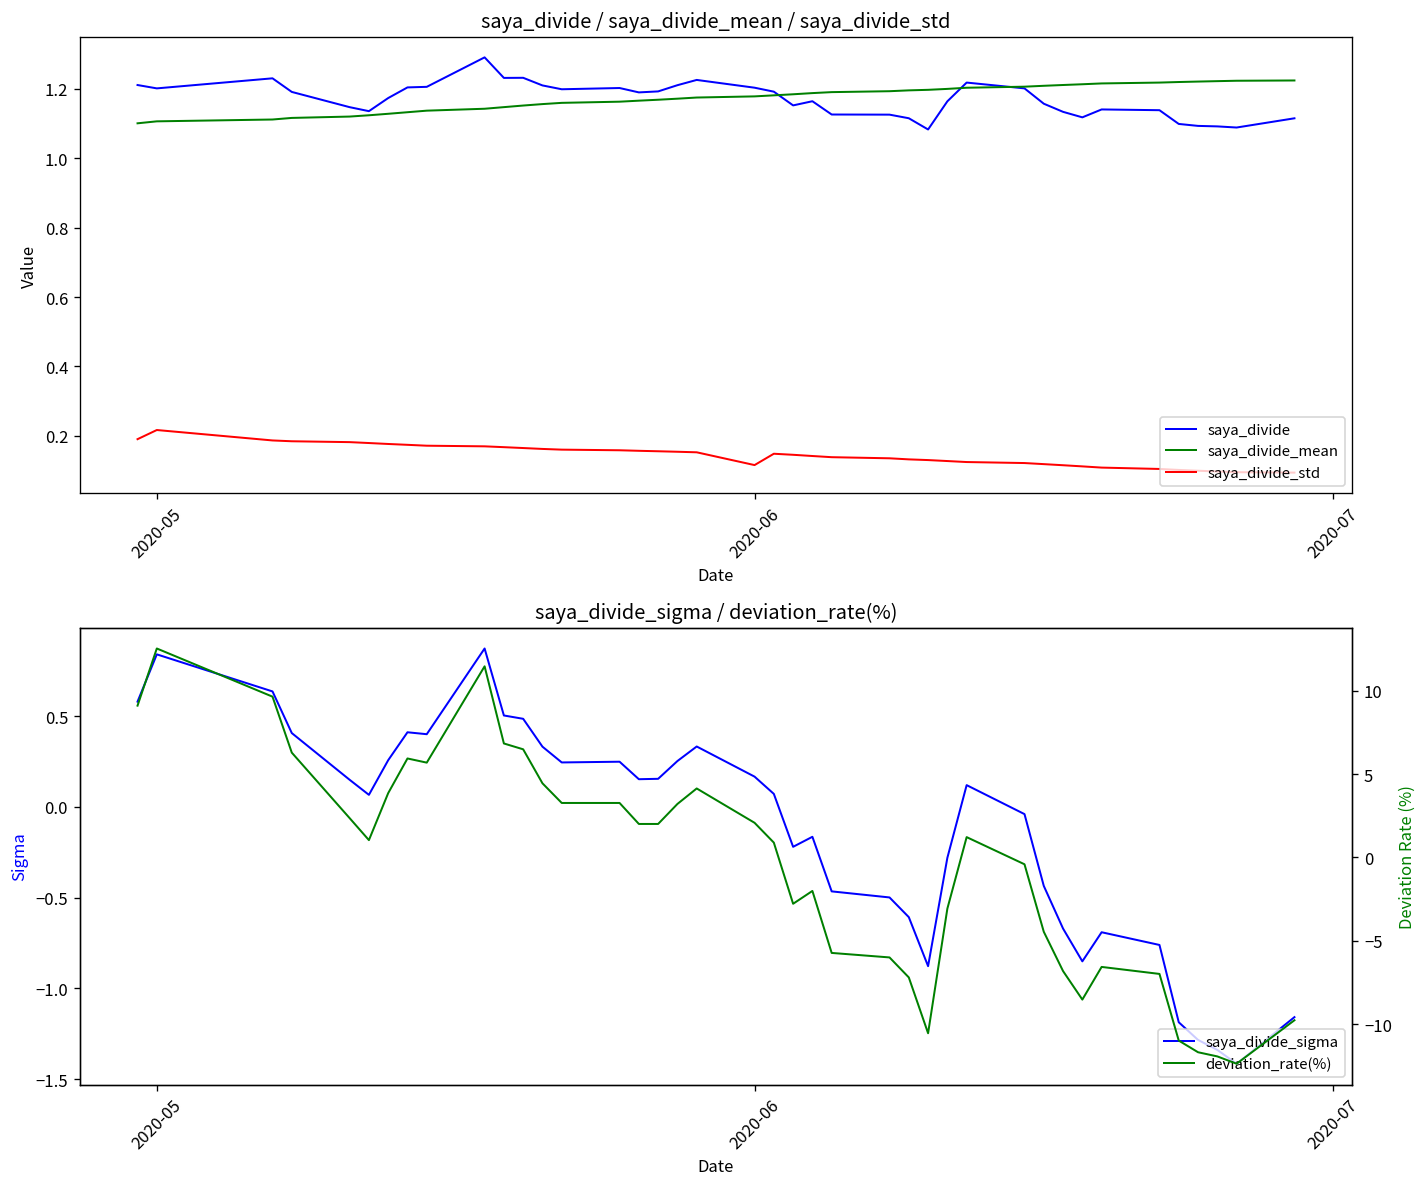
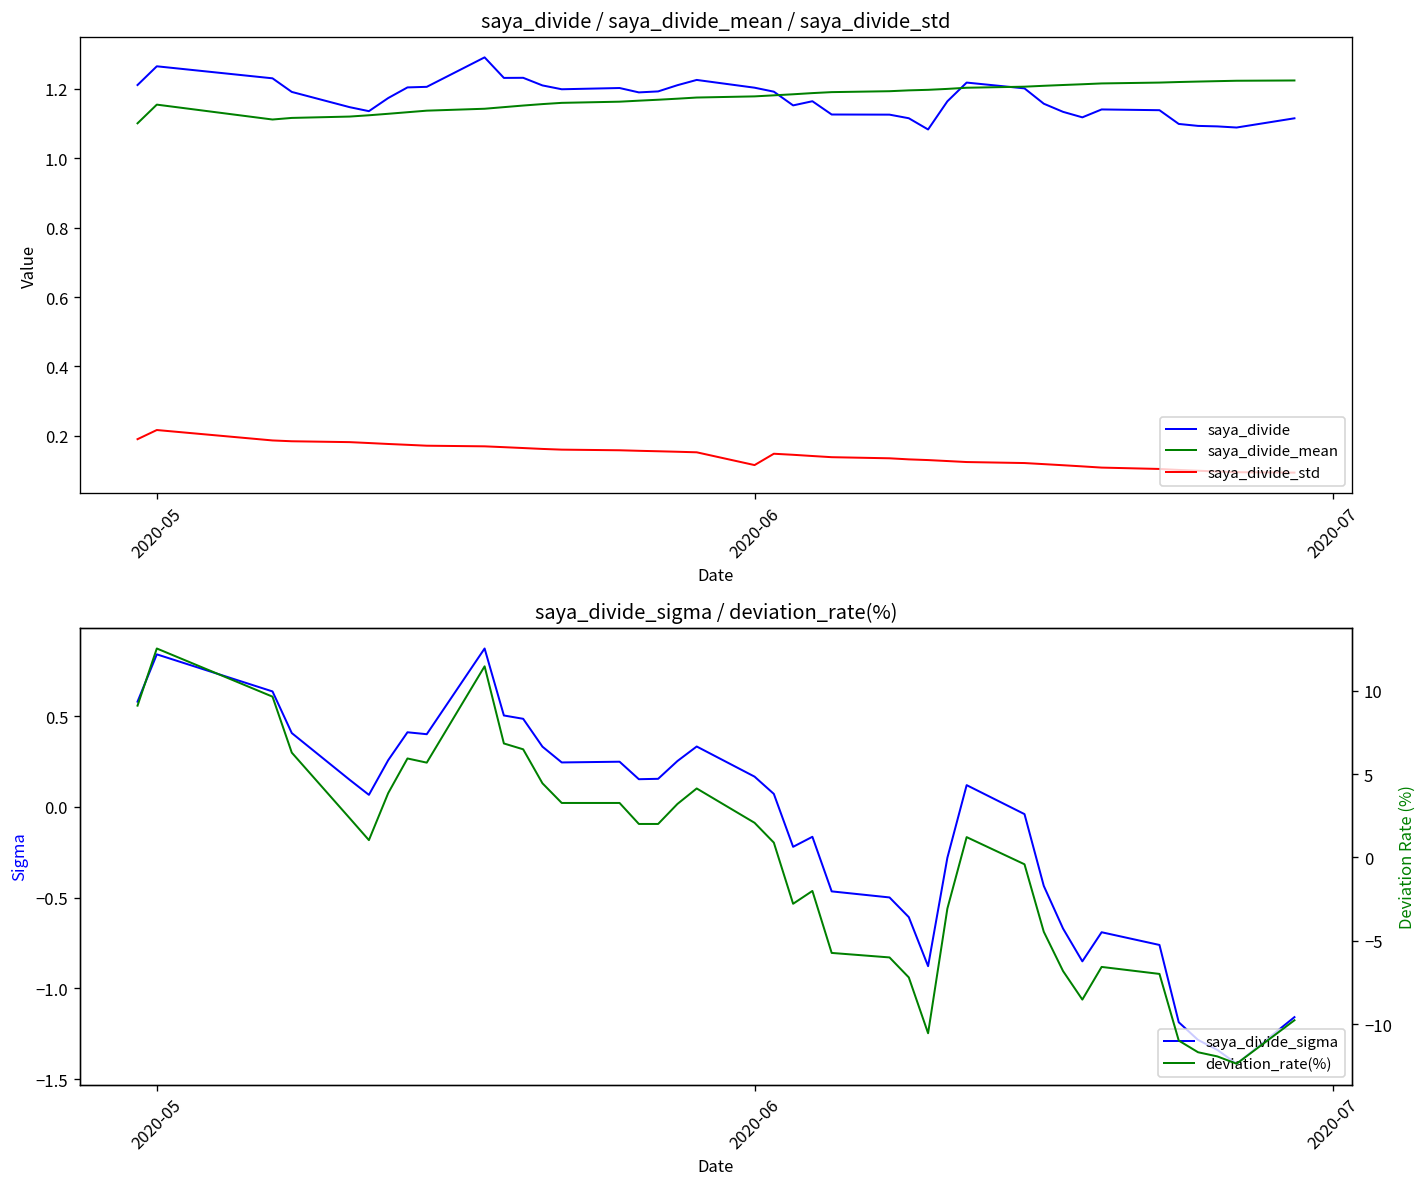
  {
    "saya_divide / saya_divide_mean / saya_divide_std": {
      "saya_divide": {
-       "2020-05": 1.20,
+       "2020-05": 1.27,
        "2020-06": 1.20
      },
      "saya_divide_mean": {
-       "2020-05": 1.11,
+       "2020-05": 1.15,
        "2020-06": 1.18
      },
      "saya_divide_std": {
        "2020-05": 0.22,
        "2020-06": 0.12
      }
    }
  }
